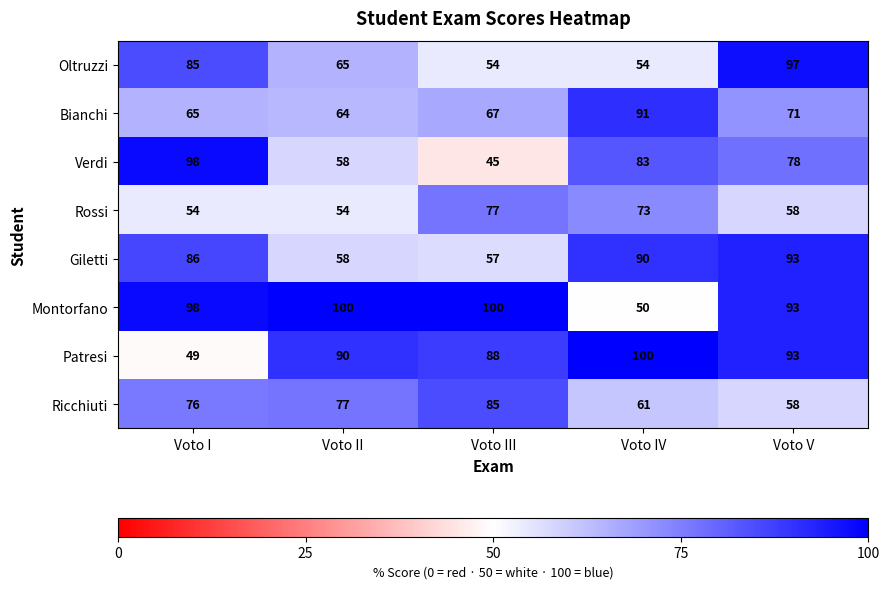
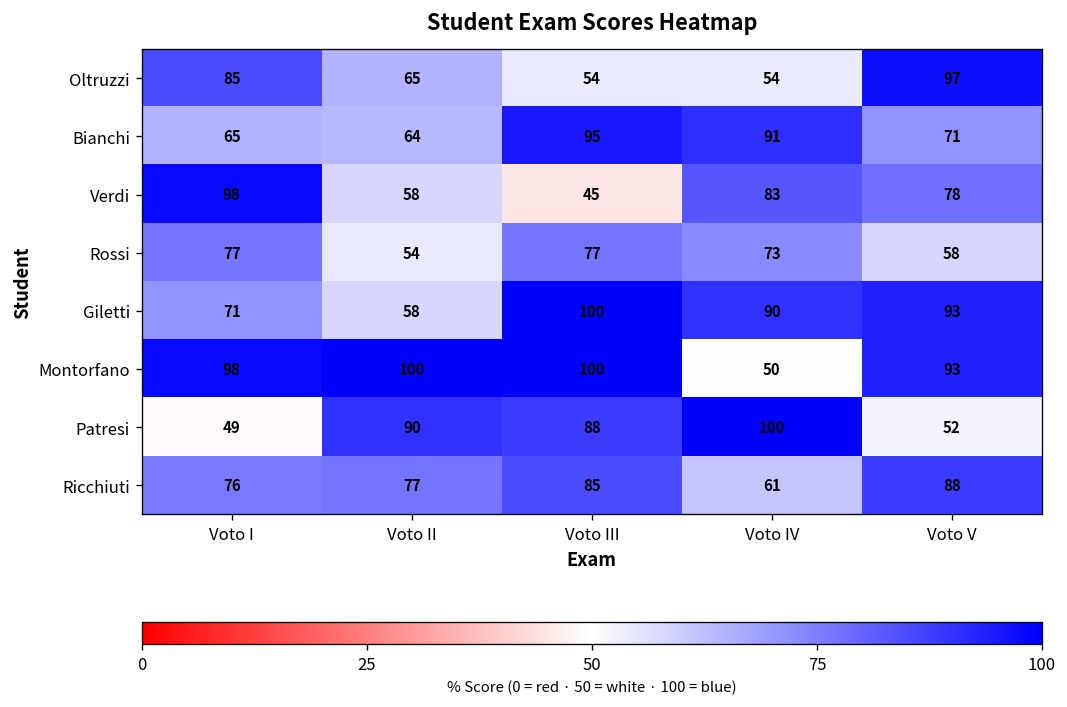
  {
    "Oltruzzi": {
      "Voto I": 85,
      "Voto II": 65,
      "Voto III": 54,
      "Voto IV": 54,
      "Voto V": 97
    },
    "Bianchi": {
      "Voto I": 65,
      "Voto II": 64,
-     "Voto III": 67,
+     "Voto III": 95,
      "Voto IV": 91,
      "Voto V": 71
    },
    "Verdi": {
      "Voto I": 98,
      "Voto II": 58,
      "Voto III": 45,
      "Voto IV": 83,
      "Voto V": 78
    },
    "Rossi": {
-     "Voto I": 54,
+     "Voto I": 77,
      "Voto II": 54,
      "Voto III": 77,
      "Voto IV": 73,
      "Voto V": 58
    },
    "Giletti": {
-     "Voto I": 86,
+     "Voto I": 71,
      "Voto II": 58,
-     "Voto III": 57,
+     "Voto III": 100,
      "Voto IV": 90,
      "Voto V": 93
    },
    "Montorfano": {
      "Voto I": 98,
      "Voto II": 100,
      "Voto III": 100,
      "Voto IV": 50,
      "Voto V": 93
    },
    "Patresi": {
      "Voto I": 49,
      "Voto II": 90,
      "Voto III": 88,
      "Voto IV": 100,
-     "Voto V": 93
+     "Voto V": 52
    },
    "Ricchiuti": {
      "Voto I": 76,
      "Voto II": 77,
      "Voto III": 85,
      "Voto IV": 61,
-     "Voto V": 58
+     "Voto V": 88
    }
  }
